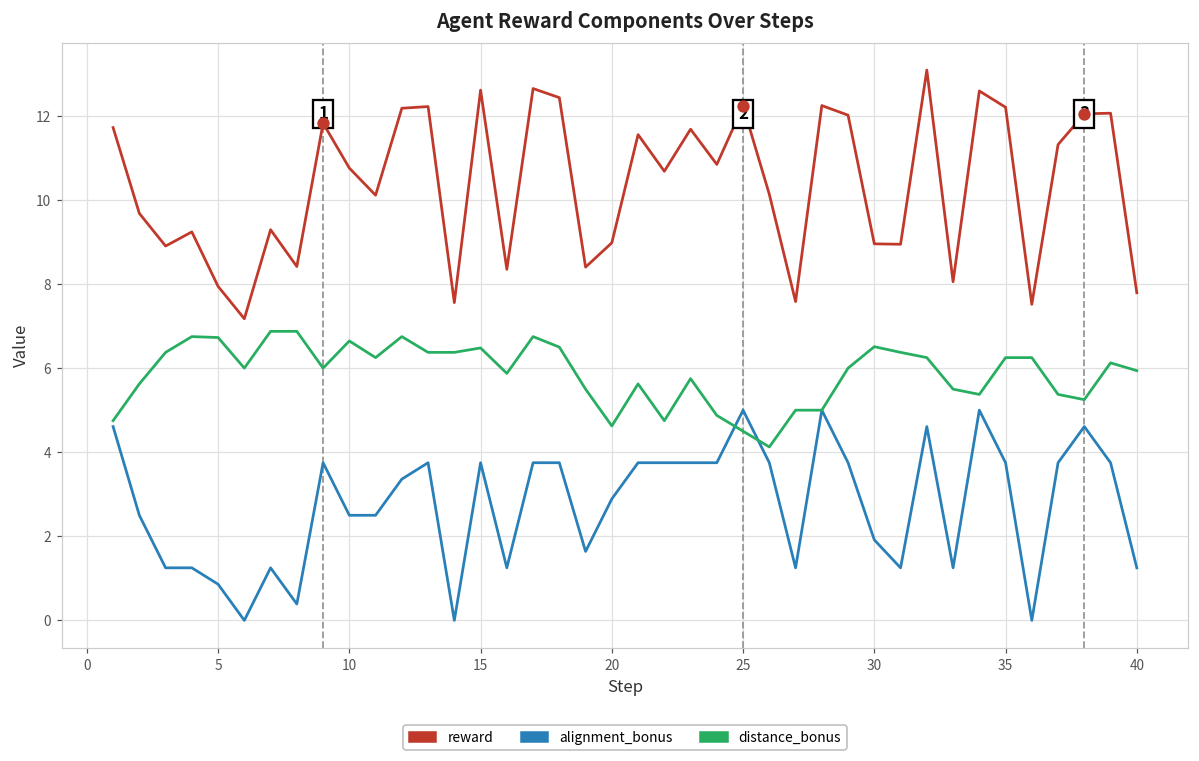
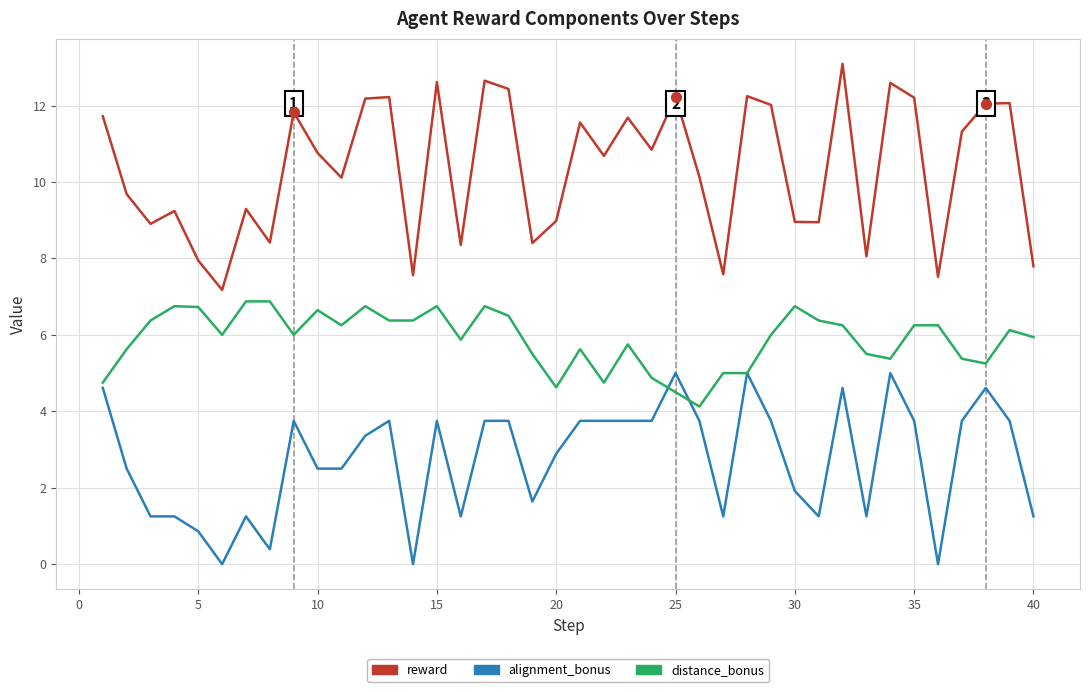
  {
    "alignment_bonus": {
      "5": 0.9,
      "10": 2.5,
      "15": 3.8,
      "20": 2.9,
      "25": 5.0,
      "30": 1.9,
      "35": 3.8,
      "40": 1.3
    },
    "distance_bonus": {
      "5": 6.7,
      "10": 6.6,
-     "15": 6.5,
+     "15": 6.8,
      "20": 4.6,
      "25": 4.5,
-     "30": 6.5,
+     "30": 6.8,
      "35": 6.3,
      "40": 5.9
    }
  }
